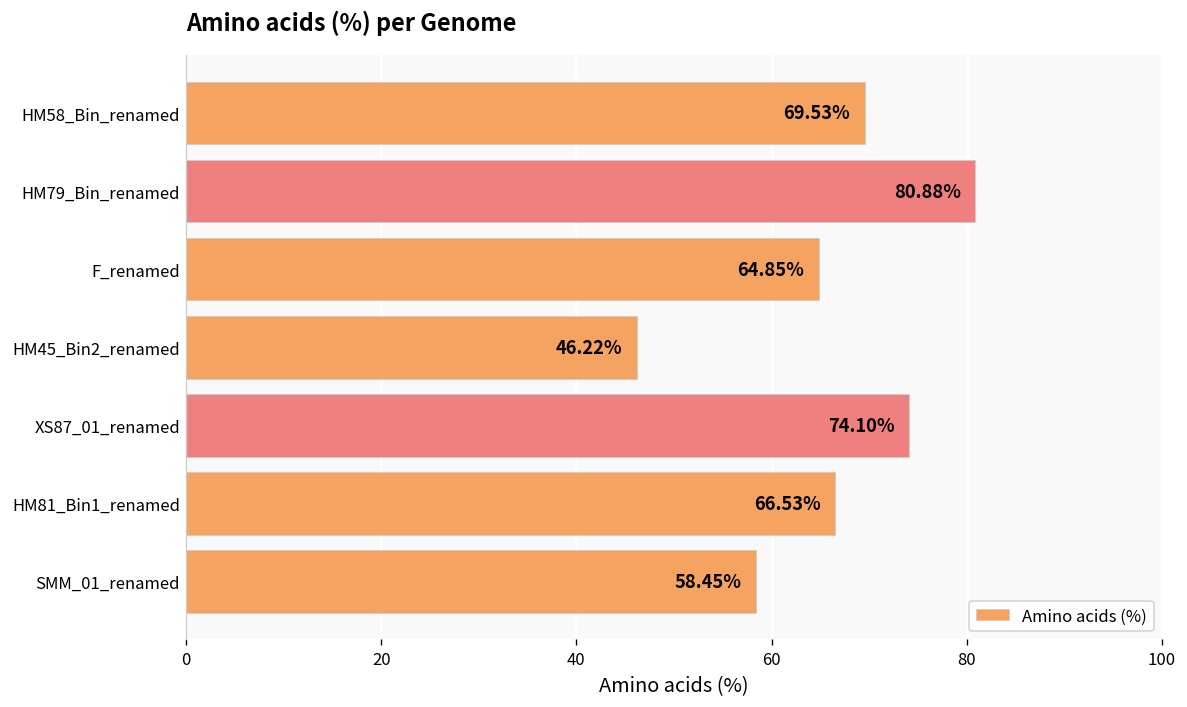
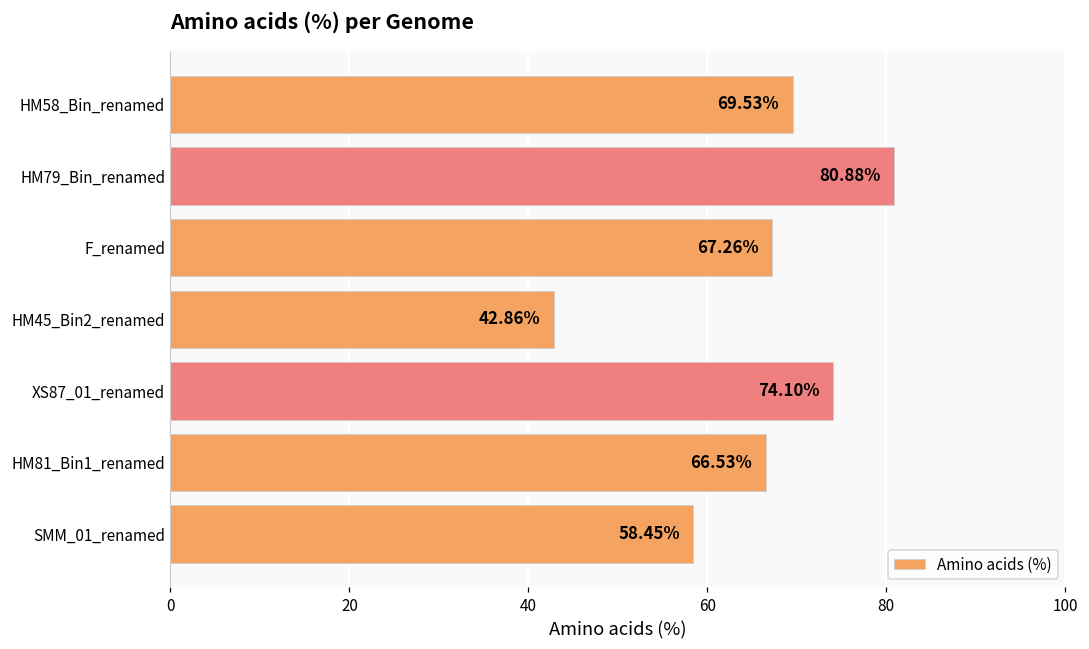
  {
    "HM58_Bin_renamed": "69.53%",
    "HM79_Bin_renamed": "80.88%",
-   "F_renamed": "64.85%",
-   "HM45_Bin2_renamed": "46.22%",
+   "F_renamed": "67.26%",
+   "HM45_Bin2_renamed": "42.86%",
    "XS87_01_renamed": "74.10%",
    "HM81_Bin1_renamed": "66.53%",
    "SMM_01_renamed": "58.45%"
  }
